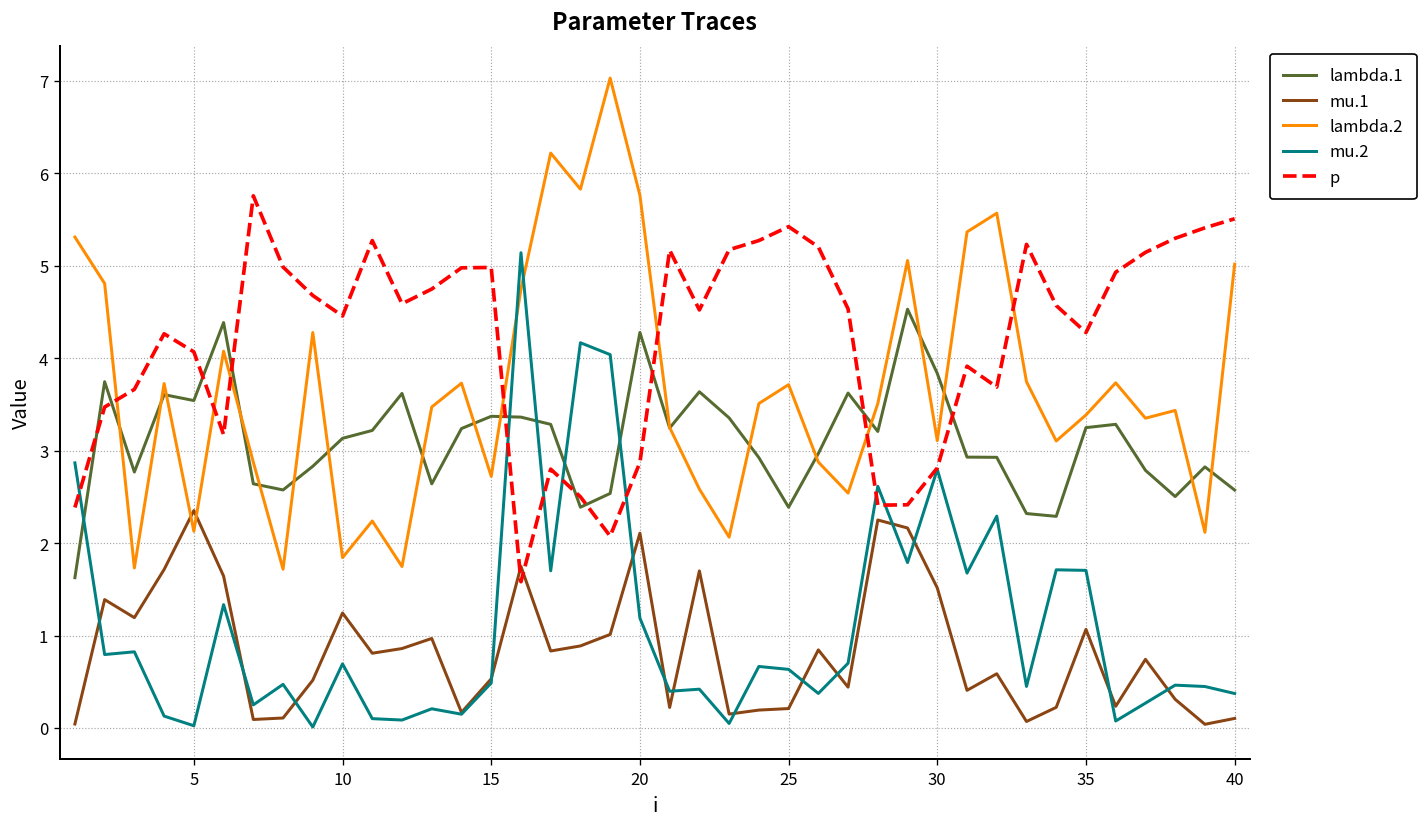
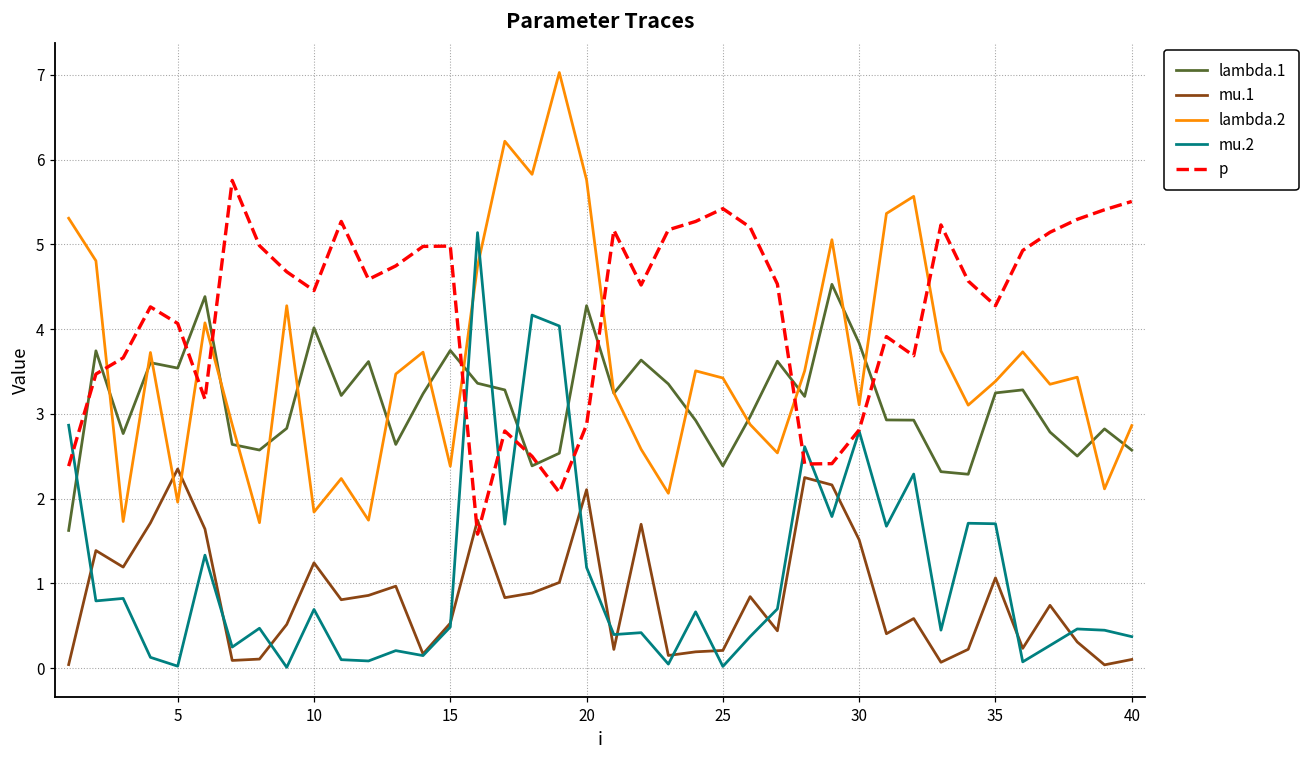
  {
    "lambda.1": {
      "5": 3.5,
-     "10": 3.1,
-     "15": 3.4,
+     "10": 4.0,
+     "15": 3.7,
      "20": 4.3,
      "25": 2.4,
      "30": 3.8,
      "35": 3.2,
      "40": 2.6
    },
    "mu.1": {
      "5": 2.4,
      "10": 1.2,
      "15": 0.5,
      "20": 2.1,
      "25": 0.2,
      "30": 1.5,
      "35": 1.1,
      "40": 0.1
    },
    "lambda.2": {
-     "5": 2.1,
+     "5": 2.0,
      "10": 1.8,
-     "15": 2.7,
+     "15": 2.4,
      "20": 5.8,
-     "25": 3.7,
+     "25": 3.4,
      "30": 3.1,
      "35": 3.4,
-     "40": 5.0
+     "40": 2.9
    },
    "mu.2": {
      "5": 0.0,
      "10": 0.7,
      "15": 0.5,
      "20": 1.2,
-     "25": 0.6,
+     "25": 0.0,
      "35": 1.7,
      "40": 0.4
    },
    "p": {
      "5": 4.1,
      "10": 4.5,
      "15": 5.0,
      "20": 2.9,
      "25": 5.4,
      "35": 4.3,
      "40": 5.5
    }
  }
